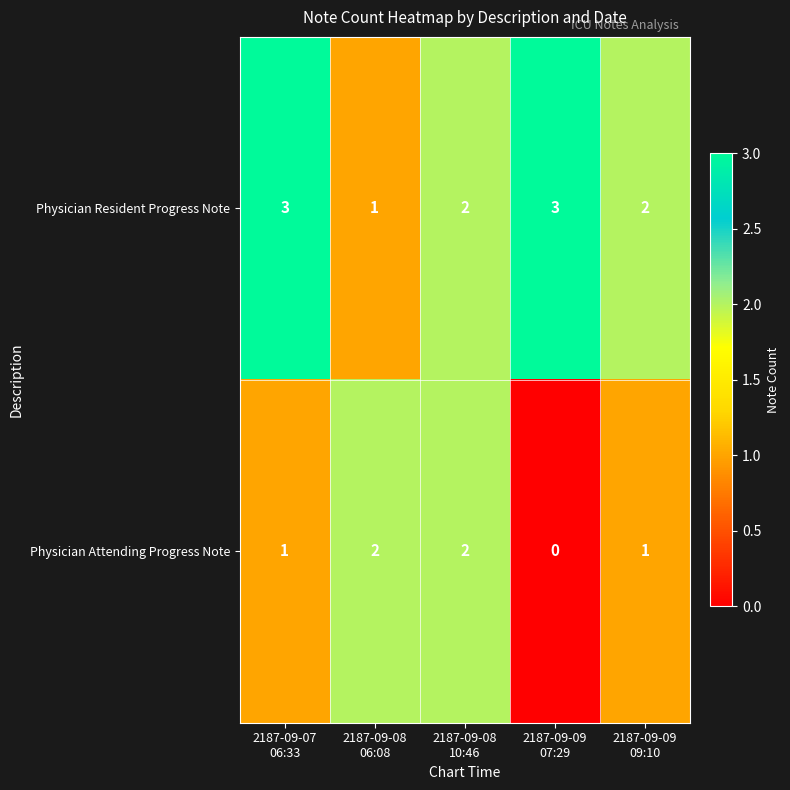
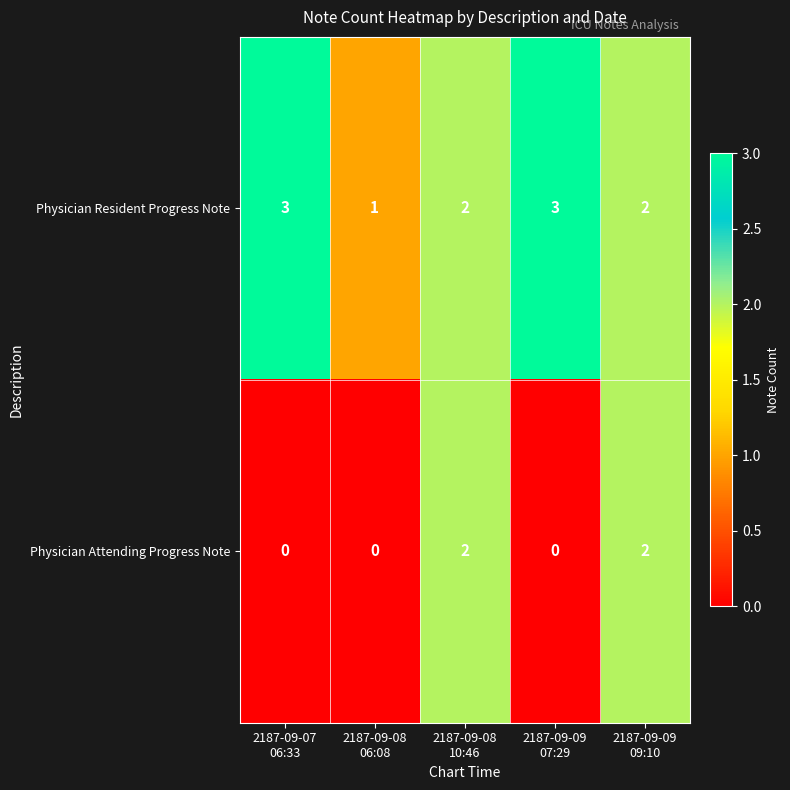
  {
    "Physician Resident Progress Note": {
      "2187-09-07 06:33": 3,
      "2187-09-08 06:08": 1,
      "2187-09-08 10:46": 2,
      "2187-09-09 07:29": 3,
      "2187-09-09 09:10": 2
    },
    "Physician Attending Progress Note": {
-     "2187-09-07 06:33": 1,
-     "2187-09-08 06:08": 2,
+     "2187-09-07 06:33": 0,
+     "2187-09-08 06:08": 0,
      "2187-09-08 10:46": 2,
      "2187-09-09 07:29": 0,
-     "2187-09-09 09:10": 1
+     "2187-09-09 09:10": 2
    }
  }
